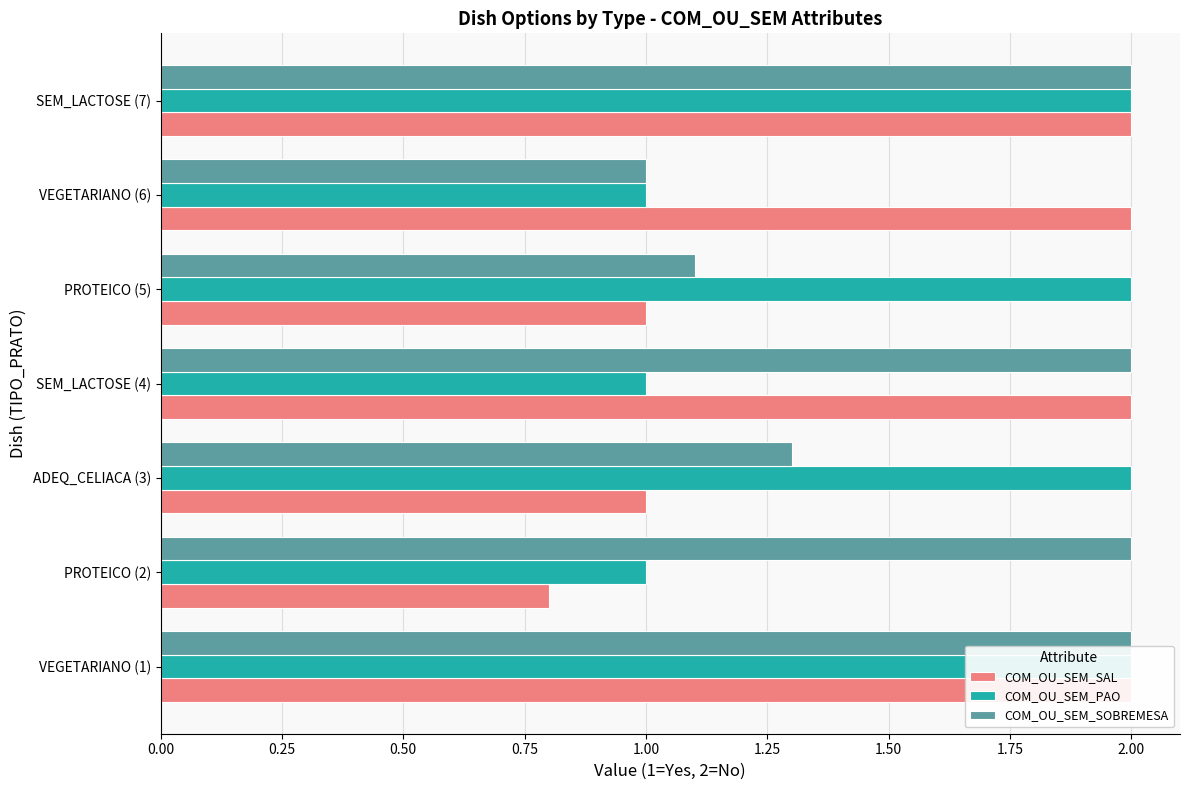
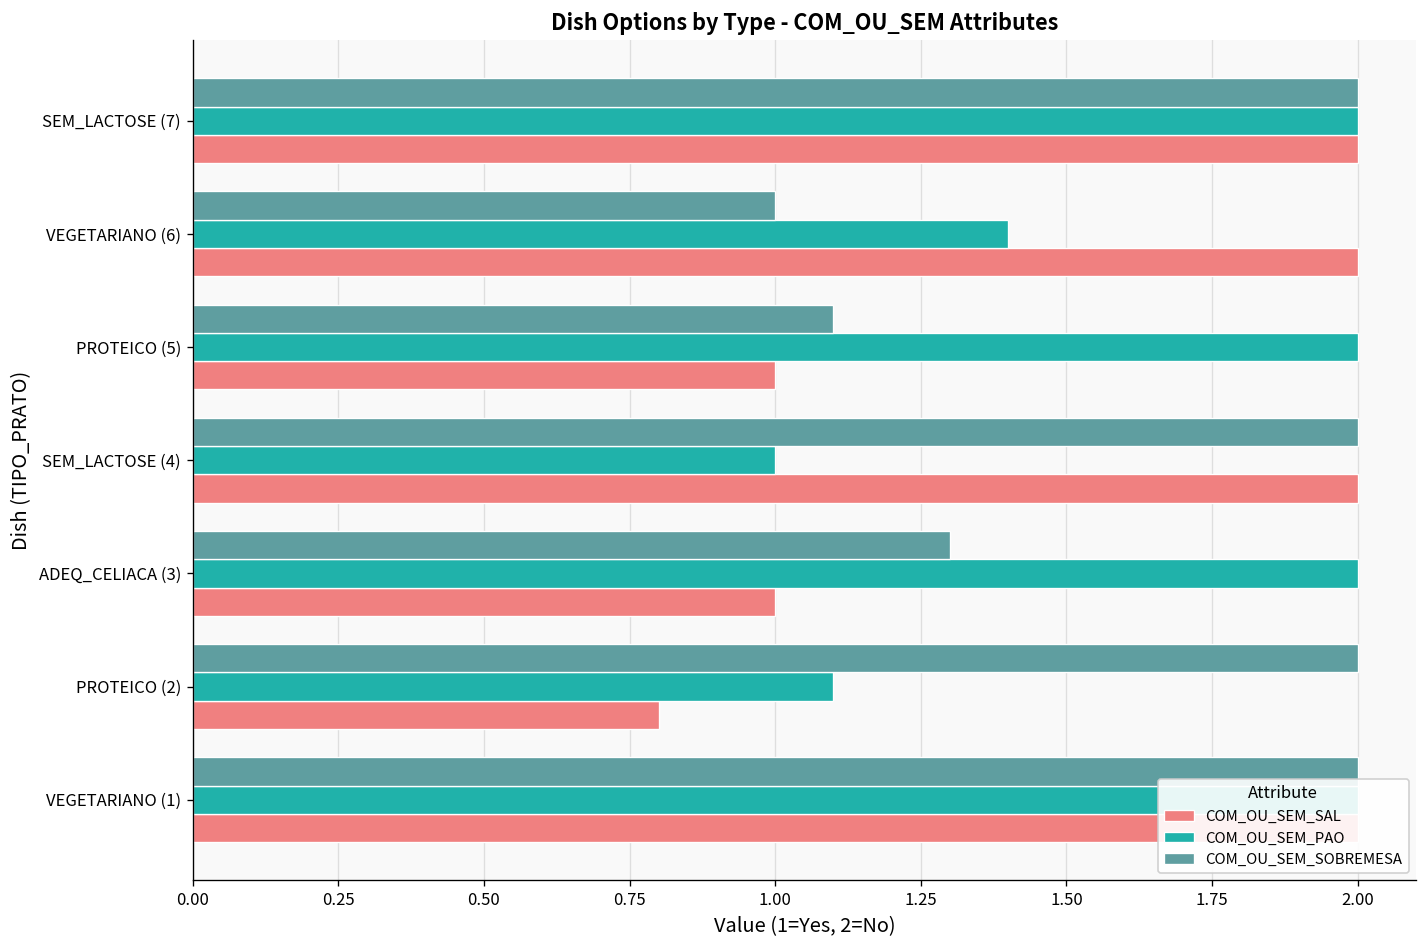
  {
    "COM_OU_SEM_SAL": {
      "SEM_LACTOSE (7)": 2.0,
      "VEGETARIANO (6)": 2.0,
      "PROTEICO (5)": 1.0,
      "SEM_LACTOSE (4)": 2.0,
      "ADEQ_CELIACA (3)": 1.0,
      "PROTEICO (2)": 0.8
    },
    "COM_OU_SEM_PAO": {
      "SEM_LACTOSE (7)": 2.0,
-     "VEGETARIANO (6)": 1.0,
+     "VEGETARIANO (6)": 1.4,
      "PROTEICO (5)": 2.0,
      "SEM_LACTOSE (4)": 1.0,
      "ADEQ_CELIACA (3)": 2.0,
-     "PROTEICO (2)": 1.0
+     "PROTEICO (2)": 1.1
    },
    "COM_OU_SEM_SOBREMESA": {
      "SEM_LACTOSE (7)": 2.0,
      "VEGETARIANO (6)": 1.0,
      "PROTEICO (5)": 1.1,
      "SEM_LACTOSE (4)": 2.0,
      "ADEQ_CELIACA (3)": 1.3,
      "PROTEICO (2)": 2.0,
      "VEGETARIANO (1)": 2.0
    }
  }
